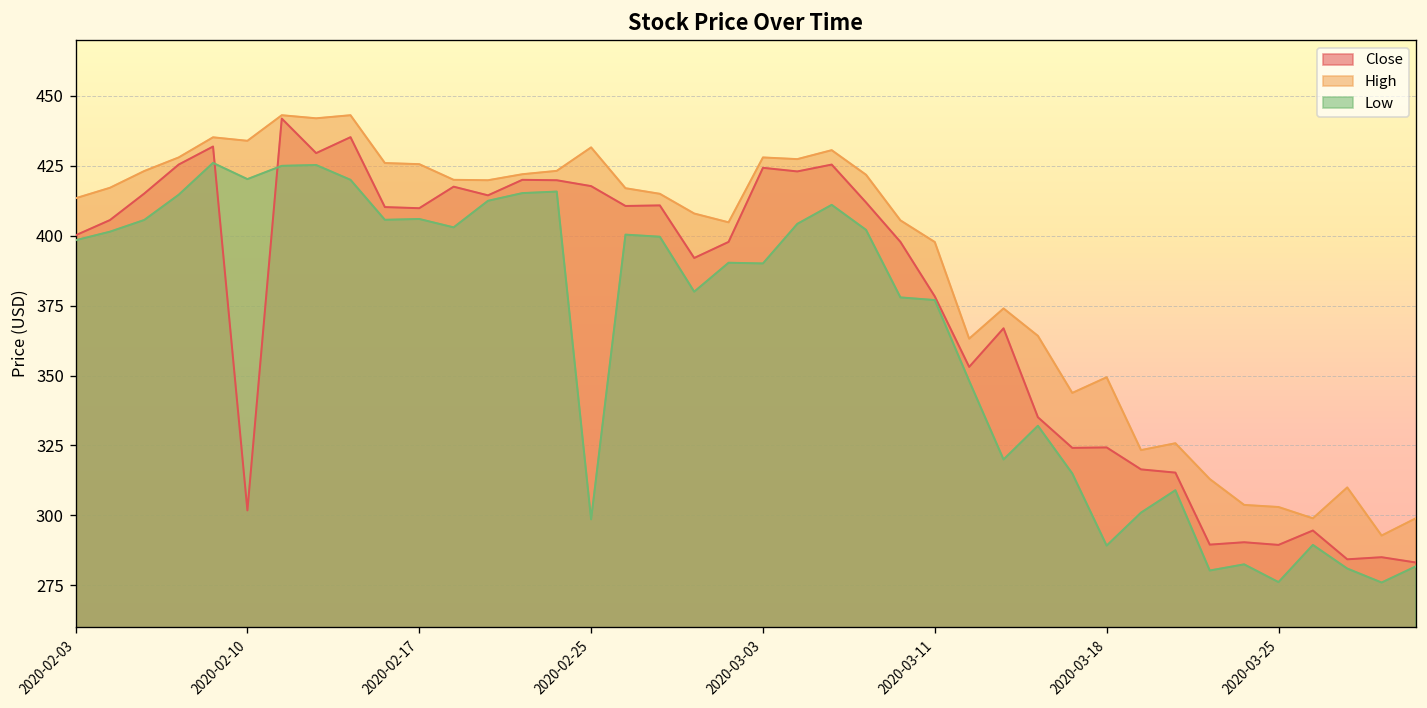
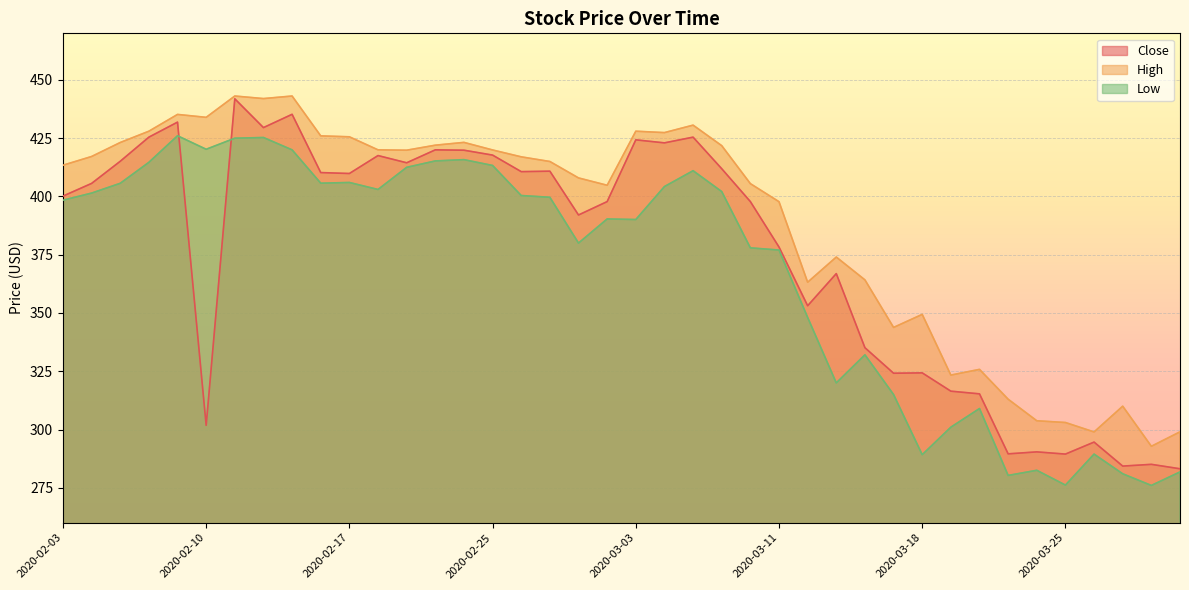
  {
    "Close": {
      "2020-02-03": 400,
      "2020-02-10": 302,
      "2020-02-17": 410,
      "2020-02-25": 418,
      "2020-03-03": 424,
      "2020-03-11": 378,
      "2020-03-18": 324,
      "2020-03-25": 289
    },
    "High": {
      "2020-02-03": 413,
      "2020-02-10": 434,
      "2020-02-17": 426,
-     "2020-02-25": 432,
+     "2020-02-25": 420,
      "2020-03-03": 428,
      "2020-03-11": 398,
      "2020-03-18": 349,
      "2020-03-25": 303
    },
    "Low": {
      "2020-02-03": 398,
      "2020-02-10": 420,
      "2020-02-17": 406,
-     "2020-02-25": 299,
+     "2020-02-25": 413,
      "2020-03-03": 390,
      "2020-03-11": 377,
      "2020-03-18": 289,
      "2020-03-25": 276
    }
  }
